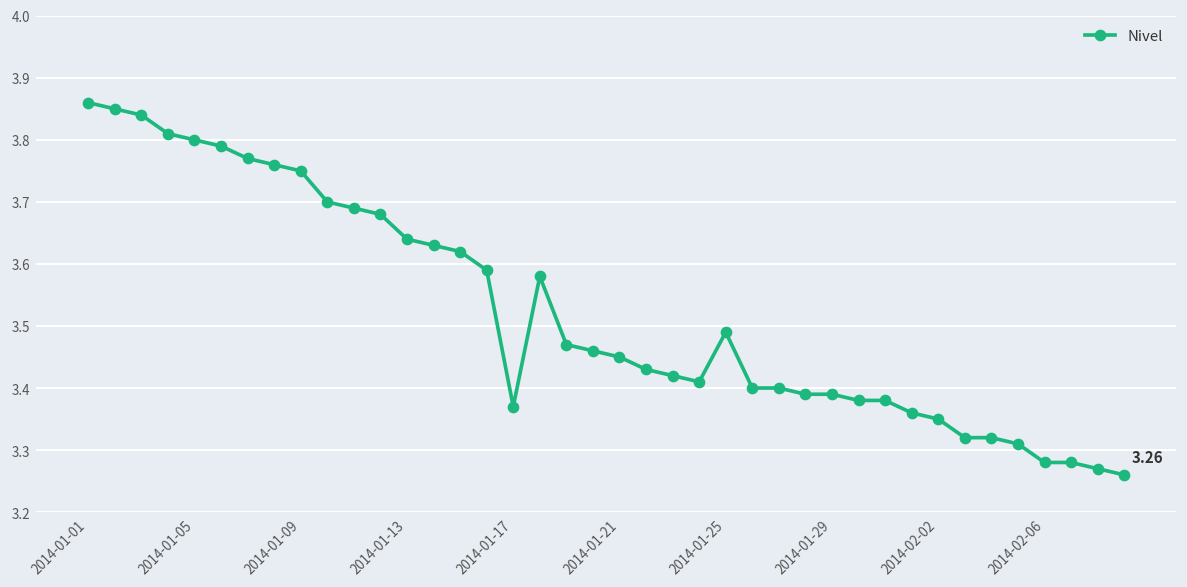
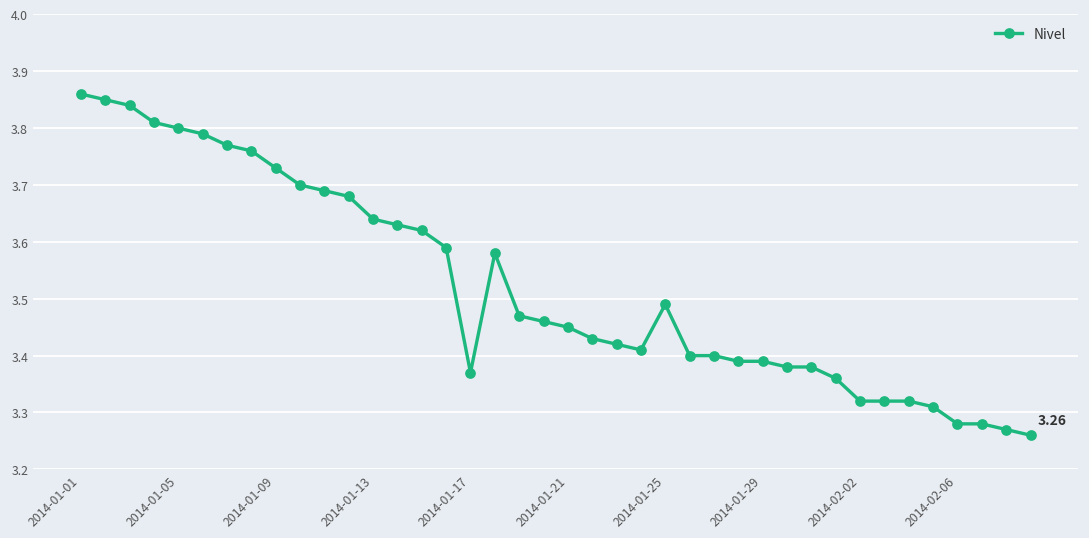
  {
    "2014-01-01": 3.86,
    "2014-01-05": 3.80,
-   "2014-01-09": 3.75,
+   "2014-01-09": 3.73,
    "2014-01-13": 3.64,
    "2014-01-17": 3.37,
    "2014-01-21": 3.45,
    "2014-01-25": 3.49,
    "2014-01-29": 3.39,
-   "2014-02-02": 3.35,
+   "2014-02-02": 3.32,
    "2014-02-06": 3.28
  }
